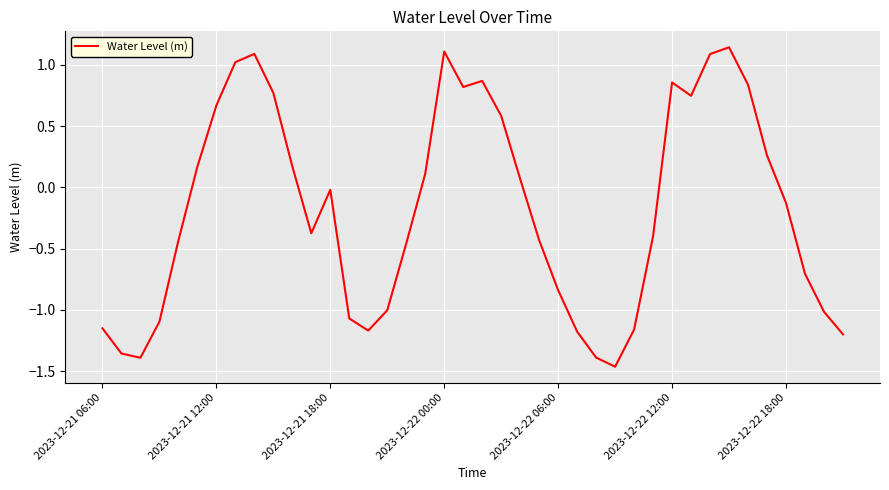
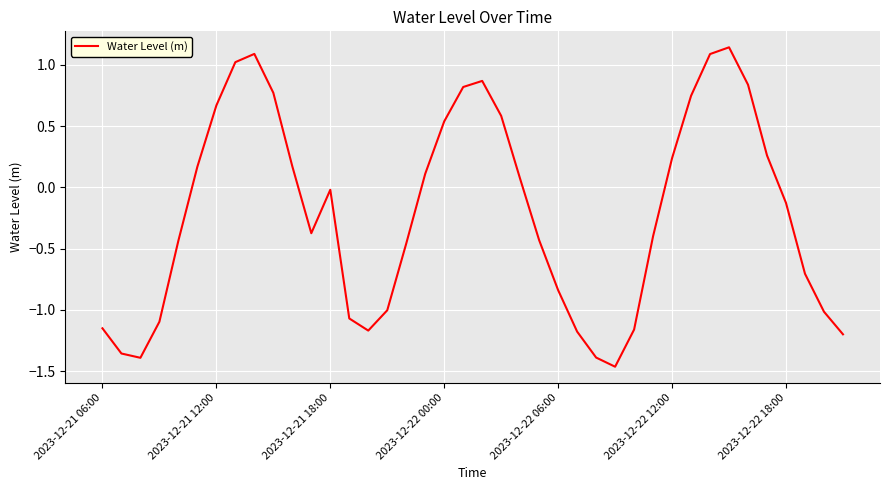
  {
    "2023-12-21 06:00": -1.15,
    "2023-12-21 12:00": 0.67,
    "2023-12-21 18:00": -0.02,
-   "2023-12-22 00:00": 1.11,
+   "2023-12-22 00:00": 0.54,
    "2023-12-22 06:00": -0.84,
-   "2023-12-22 12:00": 0.86,
+   "2023-12-22 12:00": 0.24,
    "2023-12-22 18:00": -0.13
  }
